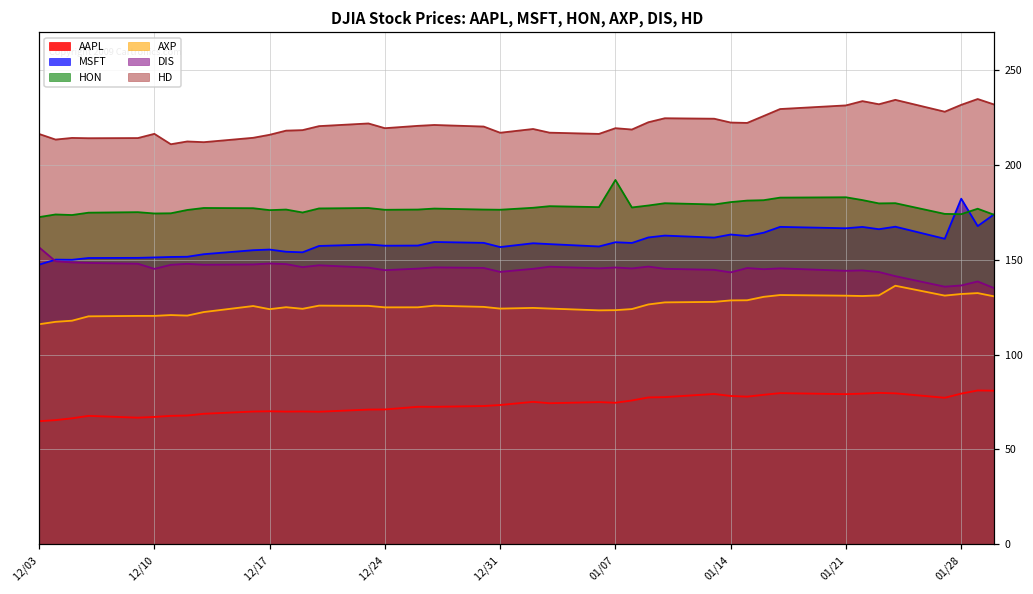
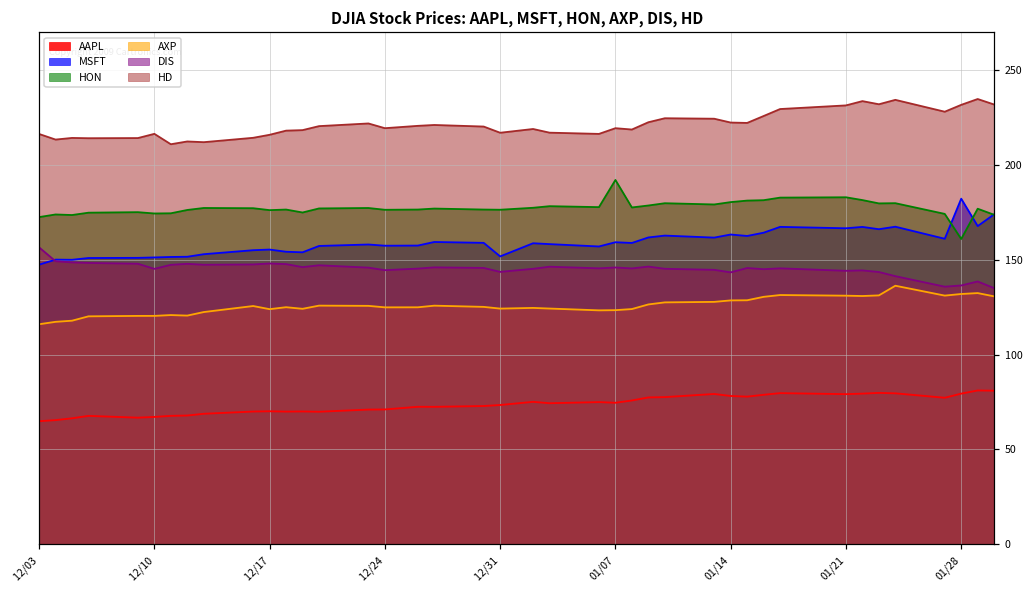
  {
    "AAPL": {
      "12/03": 65,
      "12/10": 67,
      "12/17": 70,
      "12/24": 71,
      "12/31": 73,
      "01/07": 75,
      "01/14": 78,
      "01/21": 79,
      "01/28": 79
    },
    "MSFT": {
      "12/03": 147,
      "12/10": 151,
      "12/17": 155,
      "12/24": 157,
-     "12/31": 157,
+     "12/31": 152,
      "01/07": 159,
      "01/14": 163,
      "01/21": 167,
      "01/28": 182
    },
    "HON": {
      "12/03": 173,
      "12/10": 174,
      "12/17": 176,
      "12/24": 176,
      "12/31": 176,
      "01/07": 192,
      "01/14": 180,
      "01/21": 183,
-     "01/28": 174
+     "01/28": 161
    },
    "AXP": {
      "12/03": 116,
      "12/10": 120,
      "12/17": 124,
      "12/24": 125,
      "12/31": 124,
      "01/07": 123,
      "01/14": 129,
      "01/21": 131,
      "01/28": 132
    },
    "DIS": {
      "12/03": 157,
      "12/10": 145,
      "12/17": 148,
      "12/24": 145,
      "12/31": 144,
      "01/07": 146,
      "01/14": 143,
      "01/21": 144,
      "01/28": 137
    },
    "HD": {
      "12/03": 216,
      "12/10": 217,
      "12/17": 216,
      "12/24": 220,
      "12/31": 217,
      "01/07": 220,
      "01/14": 222,
      "01/21": 232,
      "01/28": 232
    }
  }
